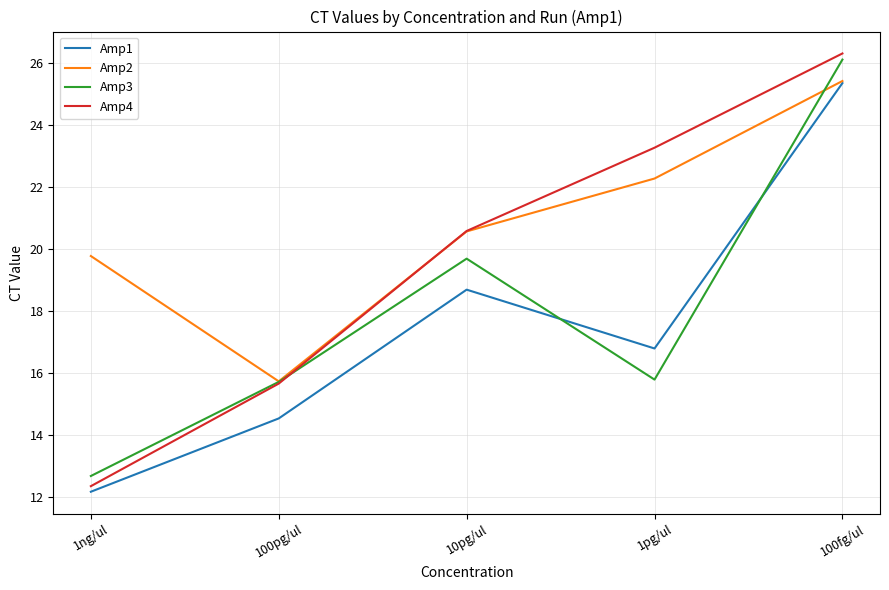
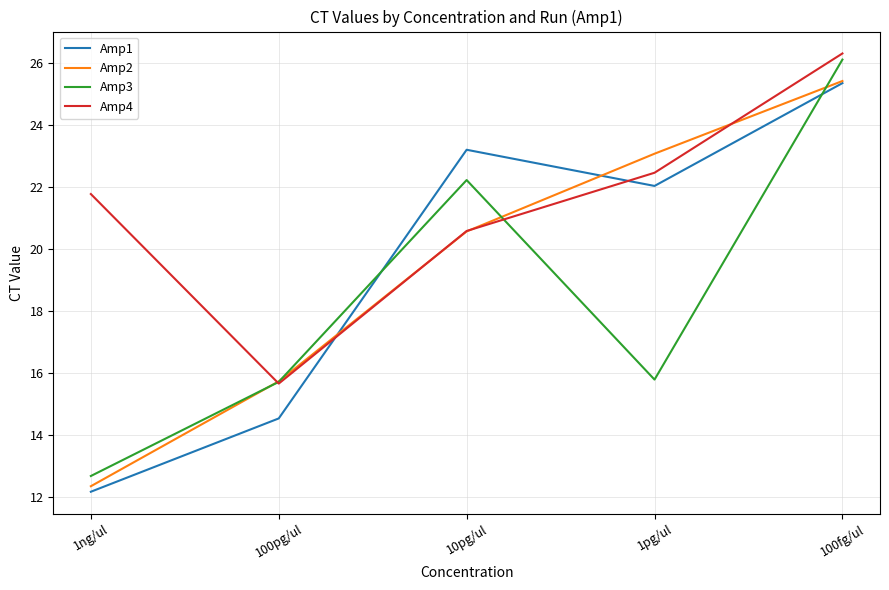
  {
    "Amp1": {
      "1ng/ul": 12.2,
      "100pg/ul": 14.5,
-     "10pg/ul": 18.7,
-     "1pg/ul": 16.8
+     "10pg/ul": 23.2,
+     "1pg/ul": 22.0
    },
    "Amp2": {
-     "1ng/ul": 19.8,
-     "1pg/ul": 22.3
+     "1ng/ul": 12.3,
+     "1pg/ul": 23.1
    },
    "Amp3": {
      "1ng/ul": 12.7,
-     "10pg/ul": 19.7,
+     "10pg/ul": 22.2,
      "1pg/ul": 15.8,
      "100fg/ul": 26.1
    },
    "Amp4": {
-     "1ng/ul": 12.3,
-     "1pg/ul": 23.3,
+     "1ng/ul": 21.8,
+     "1pg/ul": 22.5,
      "100fg/ul": 26.3
    }
  }
